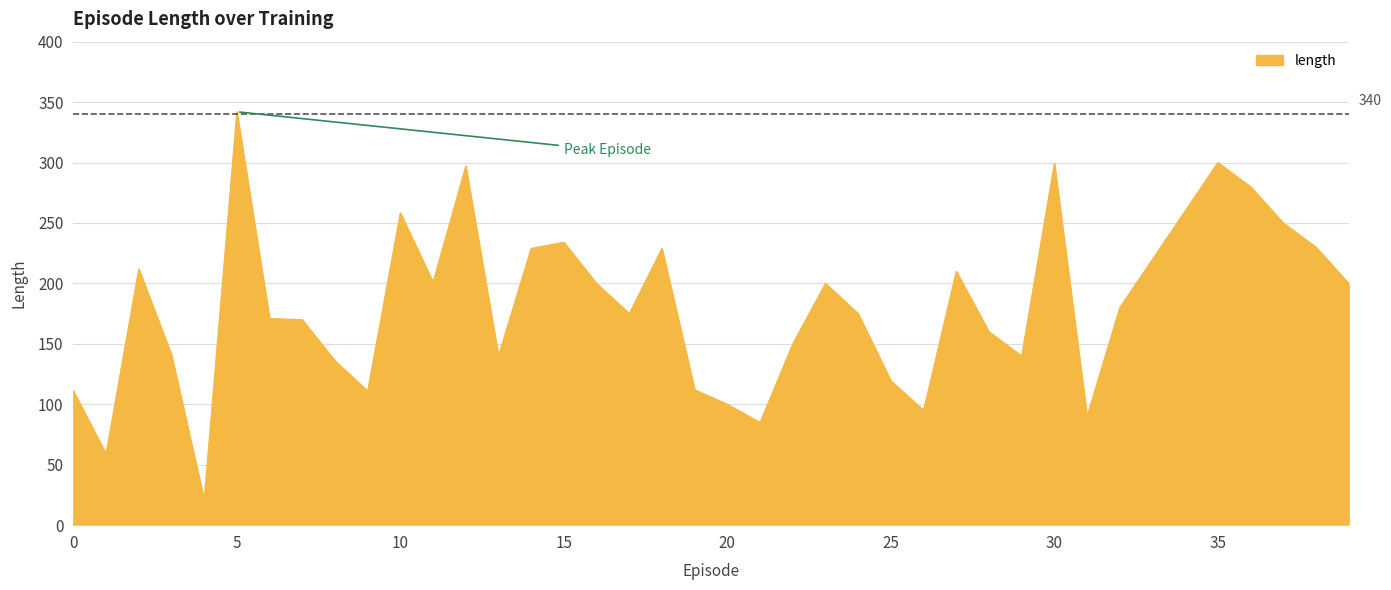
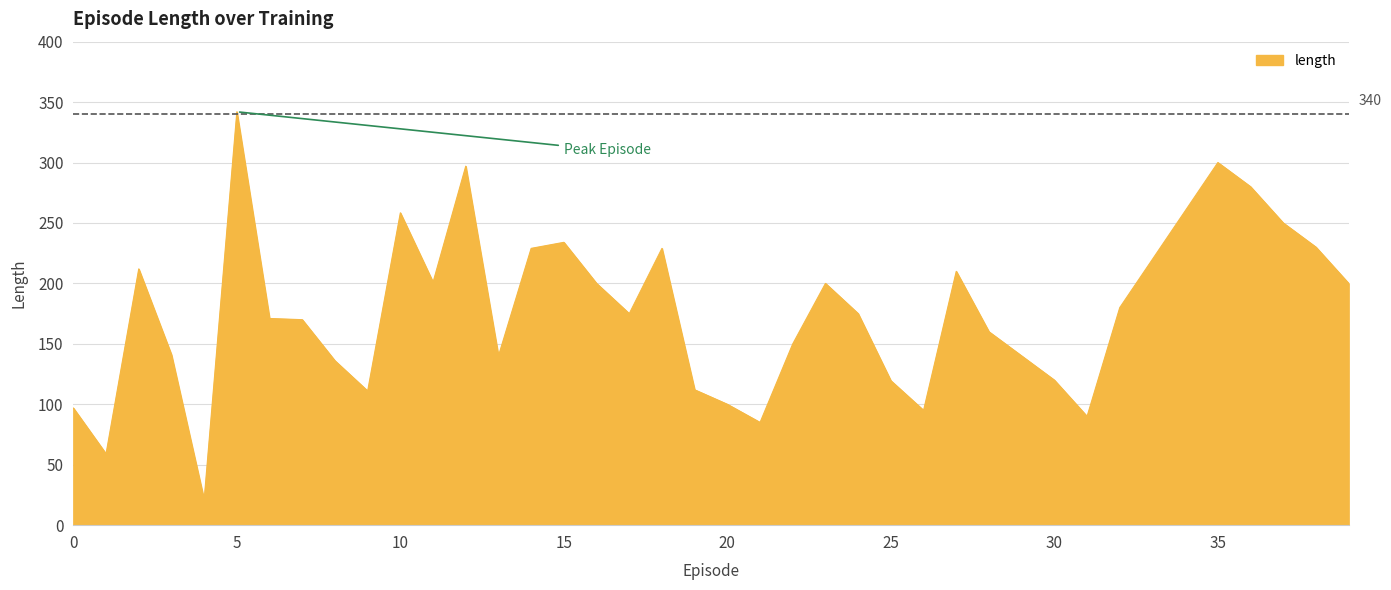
  {
-   "0": 111,
+   "0": 97,
    "5": 342,
    "10": 258,
    "15": 234,
    "20": 100,
    "25": 120,
-   "30": 299,
+   "30": 120,
    "35": 300
  }
